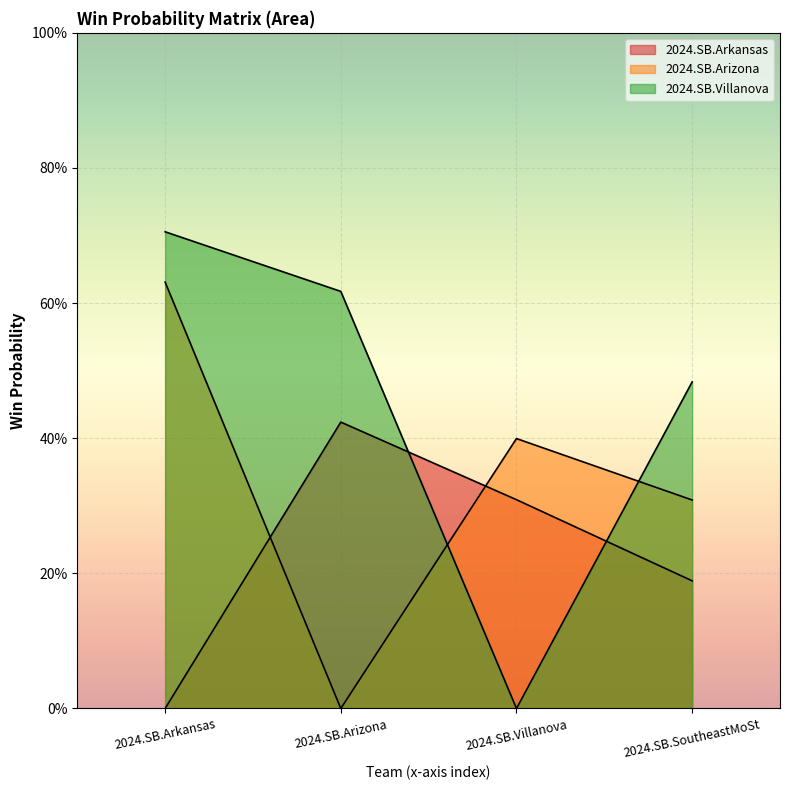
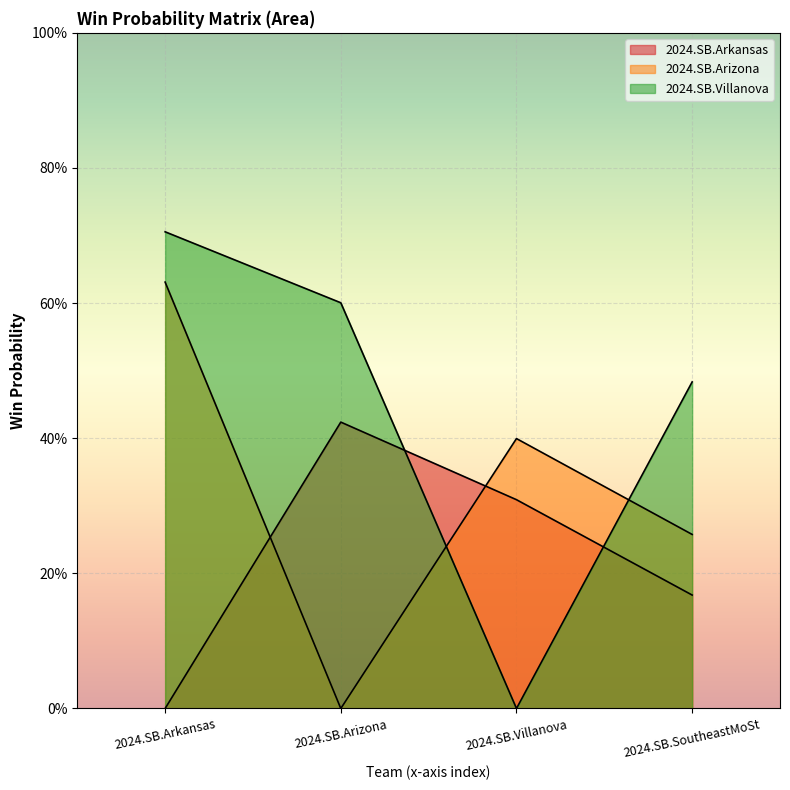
  {
    "2024.SB.Arkansas": {
      "2024.SB.Arkansas": "0%",
      "2024.SB.Arizona": "42%",
      "2024.SB.Villanova": "31%",
-     "2024.SB.SoutheastMoSt": "19%"
+     "2024.SB.SoutheastMoSt": "17%"
    },
    "2024.SB.Arizona": {
      "2024.SB.Arkansas": "63%",
      "2024.SB.Arizona": "0%",
      "2024.SB.Villanova": "40%",
-     "2024.SB.SoutheastMoSt": "31%"
+     "2024.SB.SoutheastMoSt": "26%"
    },
    "2024.SB.Villanova": {
      "2024.SB.Arkansas": "71%",
-     "2024.SB.Arizona": "62%",
+     "2024.SB.Arizona": "60%",
      "2024.SB.Villanova": "0%",
      "2024.SB.SoutheastMoSt": "48%"
    }
  }
